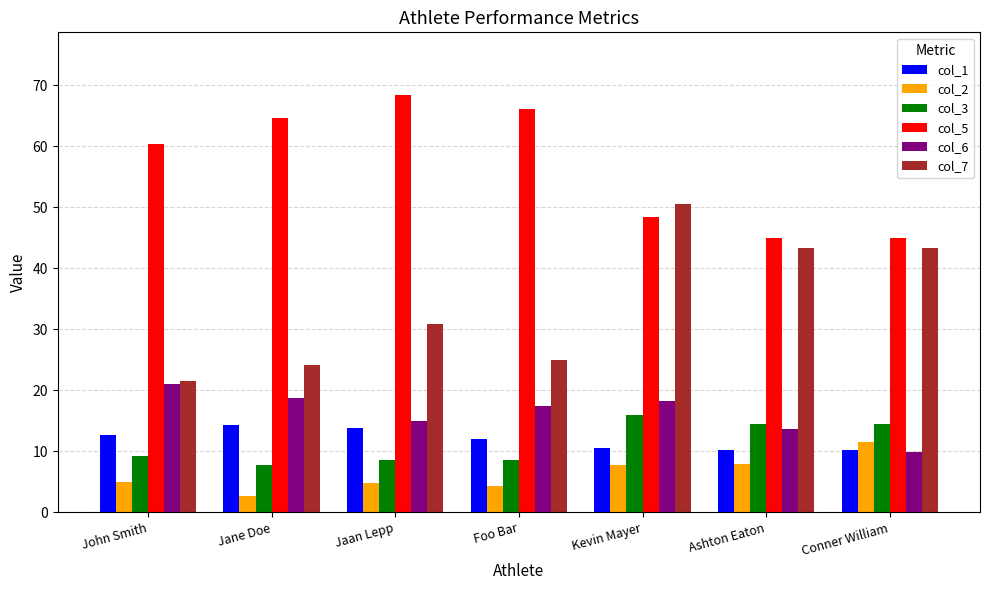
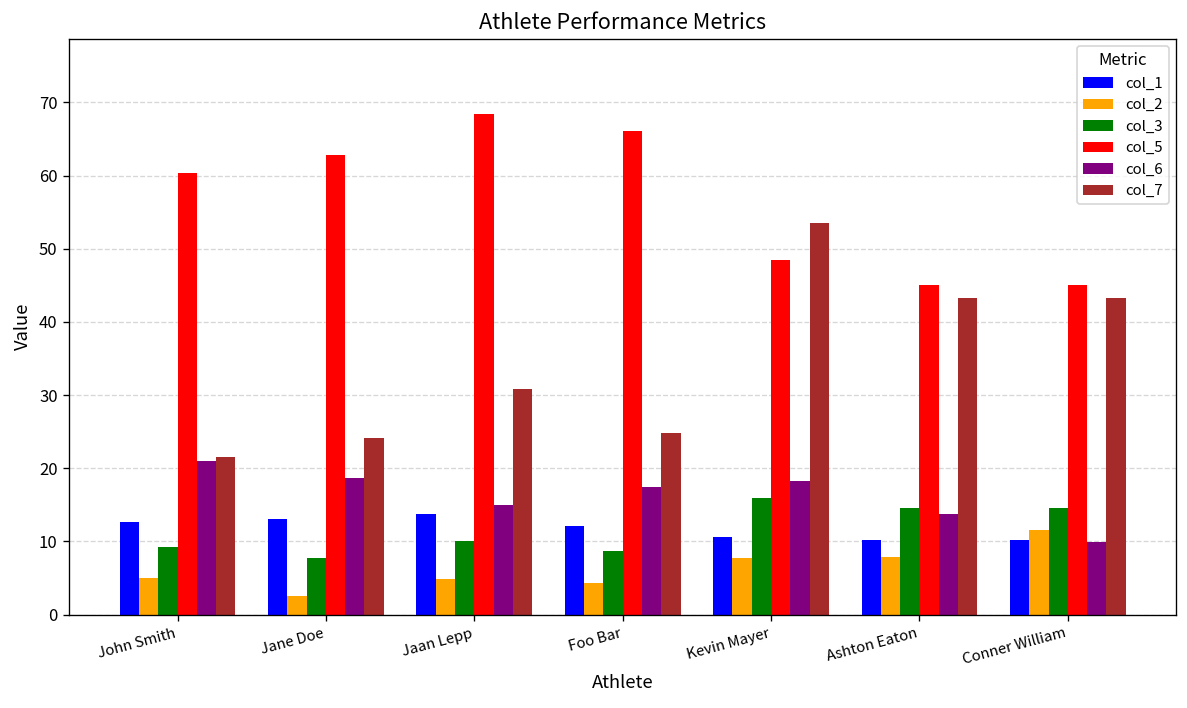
  {
    "col_1": {
      "John Smith": 13,
-     "Jane Doe": 14,
+     "Jane Doe": 13,
      "Jaan Lepp": 14,
      "Foo Bar": 12,
      "Kevin Mayer": 11,
      "Ashton Eaton": 10,
      "Conner William": 10
    },
    "col_2": {
      "John Smith": 5,
      "Jane Doe": 3,
      "Jaan Lepp": 5,
      "Foo Bar": 4,
      "Kevin Mayer": 8,
      "Ashton Eaton": 8,
      "Conner William": 12
    },
    "col_3": {
      "John Smith": 9,
      "Jane Doe": 8,
-     "Jaan Lepp": 8,
+     "Jaan Lepp": 10,
      "Foo Bar": 9,
      "Kevin Mayer": 16,
      "Ashton Eaton": 15,
      "Conner William": 15
    },
    "col_5": {
      "John Smith": 60,
-     "Jane Doe": 65,
+     "Jane Doe": 63,
      "Jaan Lepp": 68,
      "Foo Bar": 66,
      "Kevin Mayer": 48,
      "Ashton Eaton": 45,
      "Conner William": 45
    },
    "col_6": {
      "John Smith": 21,
      "Jane Doe": 19,
      "Jaan Lepp": 15,
      "Foo Bar": 17,
      "Kevin Mayer": 18,
      "Ashton Eaton": 14,
      "Conner William": 10
    },
    "col_7": {
      "John Smith": 22,
      "Jane Doe": 24,
      "Jaan Lepp": 31,
      "Foo Bar": 25,
-     "Kevin Mayer": 51,
+     "Kevin Mayer": 54,
      "Ashton Eaton": 43,
      "Conner William": 43
    }
  }
